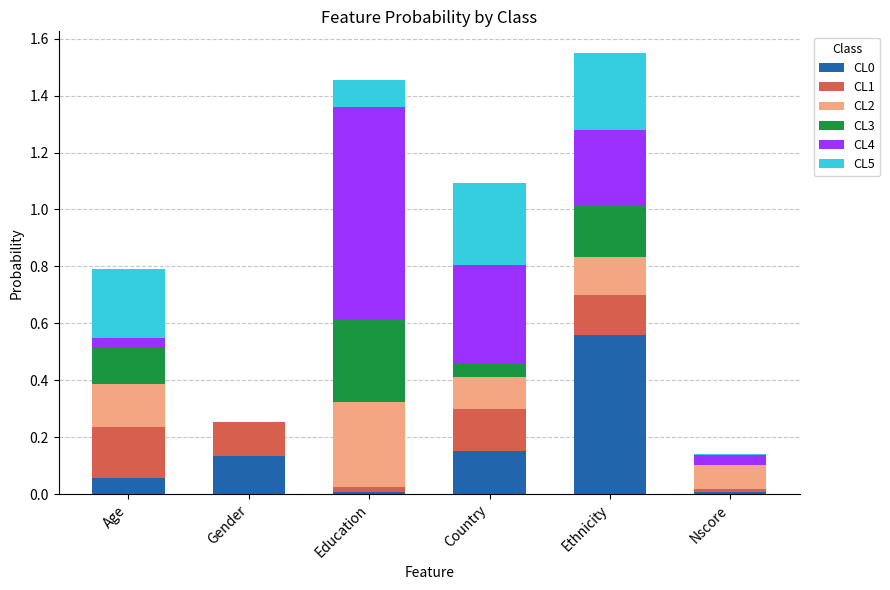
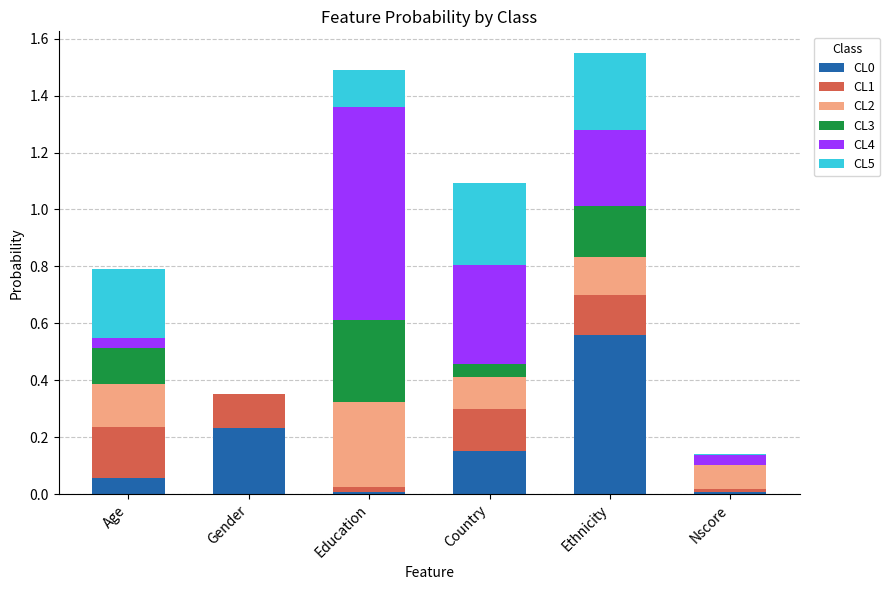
  {
    "CL0": {
      "Age": 0.06,
-     "Gender": 0.13,
+     "Gender": 0.23,
      "Country": 0.15,
      "Ethnicity": 0.56
    },
    "CL1": {
      "Age": 0.18,
      "Gender": 0.12,
      "Education": 0.02,
      "Country": 0.15,
      "Ethnicity": 0.14,
      "Nscore": 0.01
    },
    "CL2": {
      "Age": 0.15,
      "Gender": 0.00,
      "Education": 0.30,
      "Country": 0.11,
      "Ethnicity": 0.14,
      "Nscore": 0.08
    },
    "CL3": {
      "Age": 0.13,
      "Gender": 0.00,
      "Education": 0.29,
      "Country": 0.05,
      "Ethnicity": 0.18
    },
    "CL4": {
      "Age": 0.04,
      "Gender": 0.00,
      "Education": 0.75,
      "Country": 0.35,
      "Ethnicity": 0.27,
      "Nscore": 0.03
    },
    "CL5": {
      "Age": 0.24,
      "Gender": 0.00,
-     "Education": 0.10,
+     "Education": 0.13,
      "Country": 0.29,
      "Ethnicity": 0.27
    }
  }
